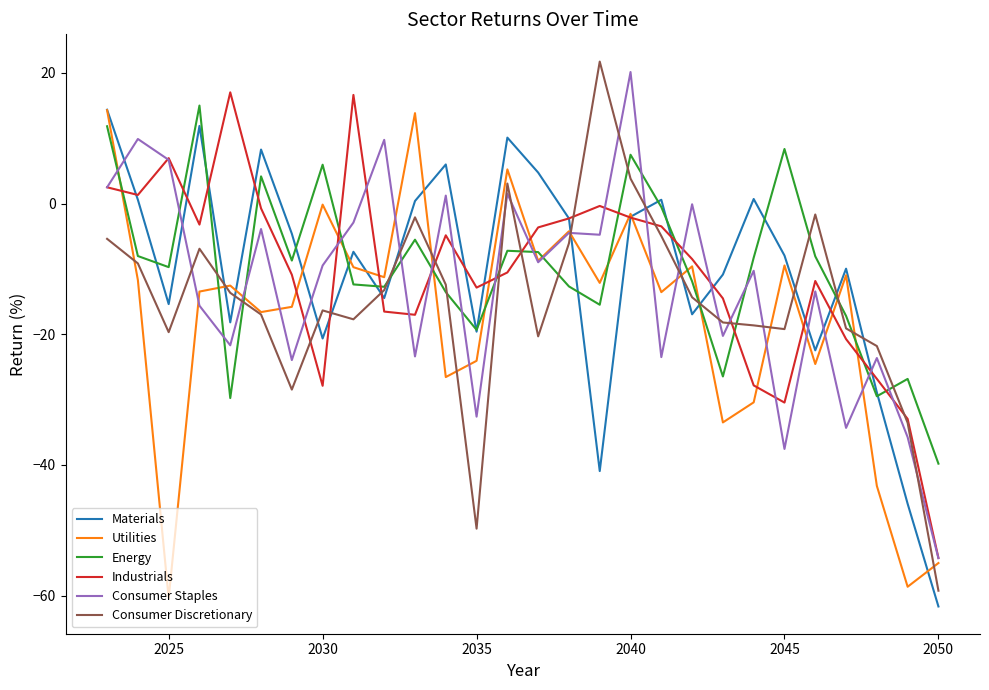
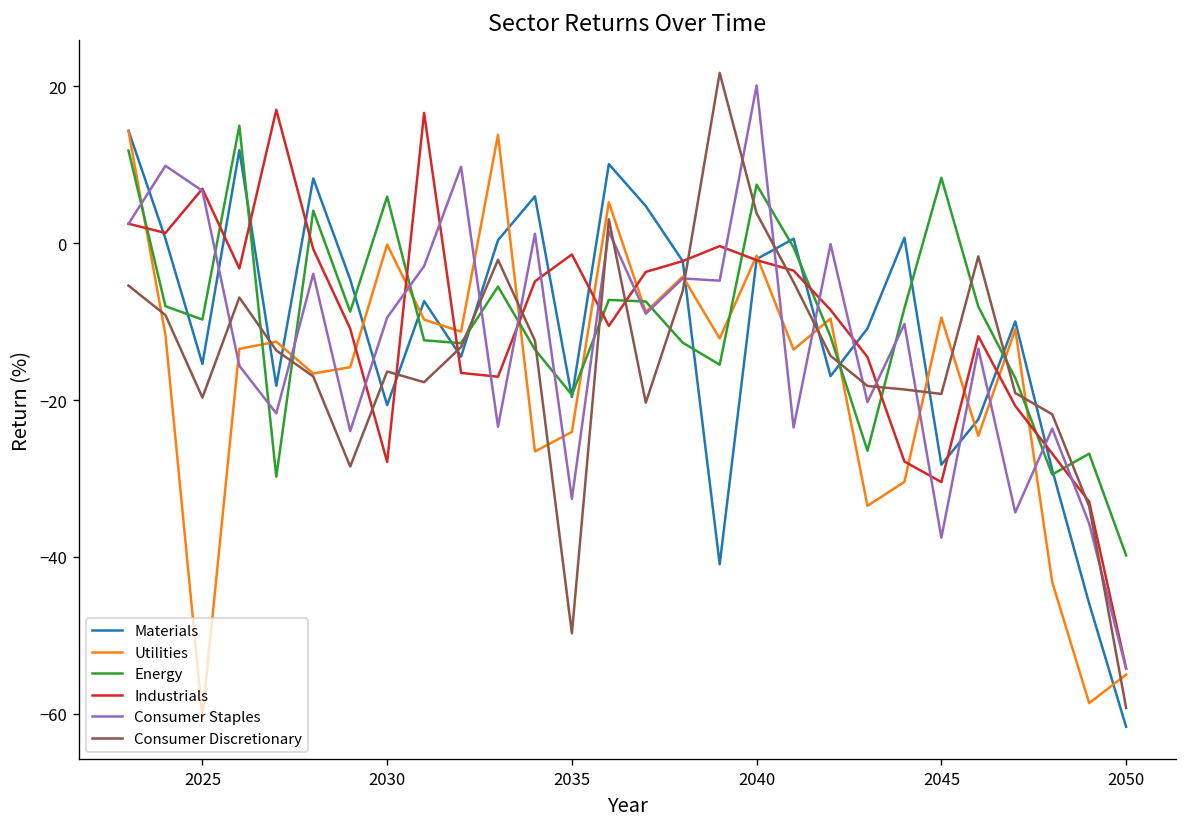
  {
    "Materials": {
      "2025": -15,
      "2030": -21,
-     "2045": -8,
+     "2045": -28,
      "2050": -62
    },
    "Utilities": {
      "2030": 0,
      "2035": -24,
      "2040": -2,
      "2045": -9,
      "2050": -55
    },
    "Energy": {
      "2025": -10,
      "2030": 6,
      "2040": 7,
      "2045": 8,
      "2050": -40
    },
    "Industrials": {
      "2030": -28,
-     "2035": -13,
+     "2035": -1,
      "2045": -30
    },
    "Consumer Staples": {
      "2030": -9,
      "2035": -33,
      "2040": 20,
      "2045": -38
    },
    "Consumer Discretionary": {
      "2025": -20,
      "2030": -16,
      "2035": -50,
      "2040": 4,
      "2045": -19,
      "2050": -59
    }
  }
